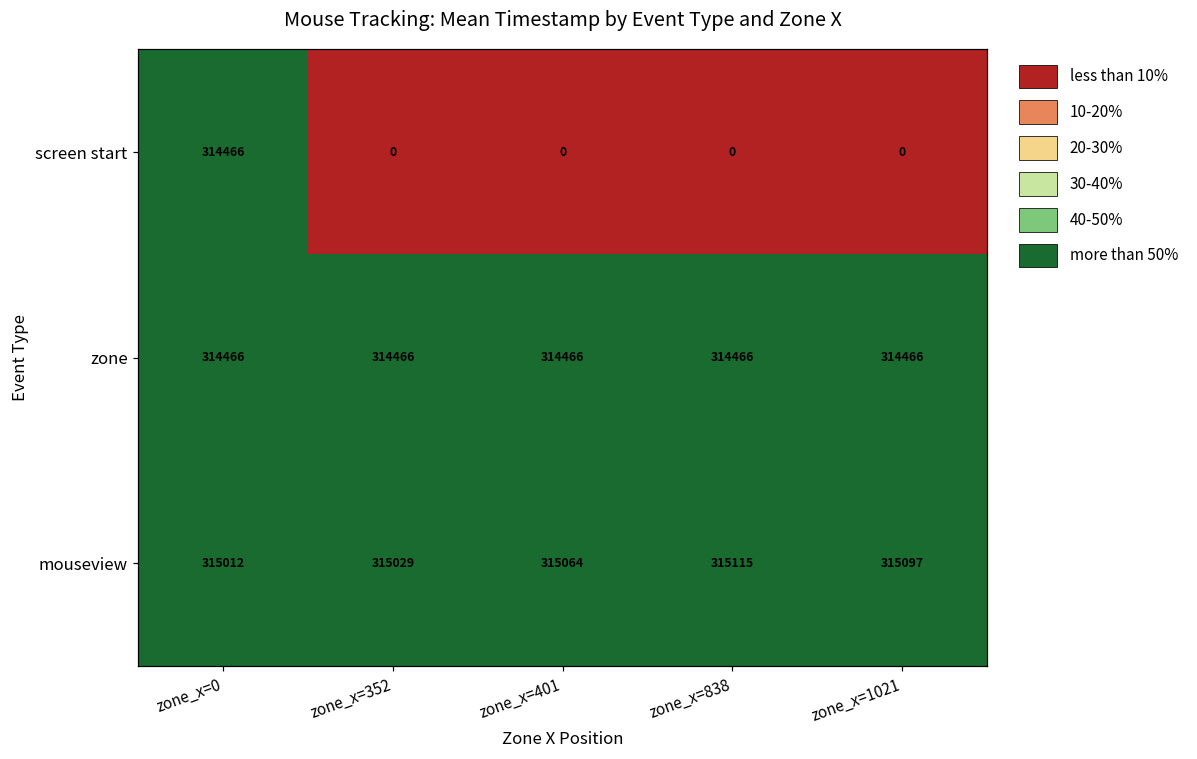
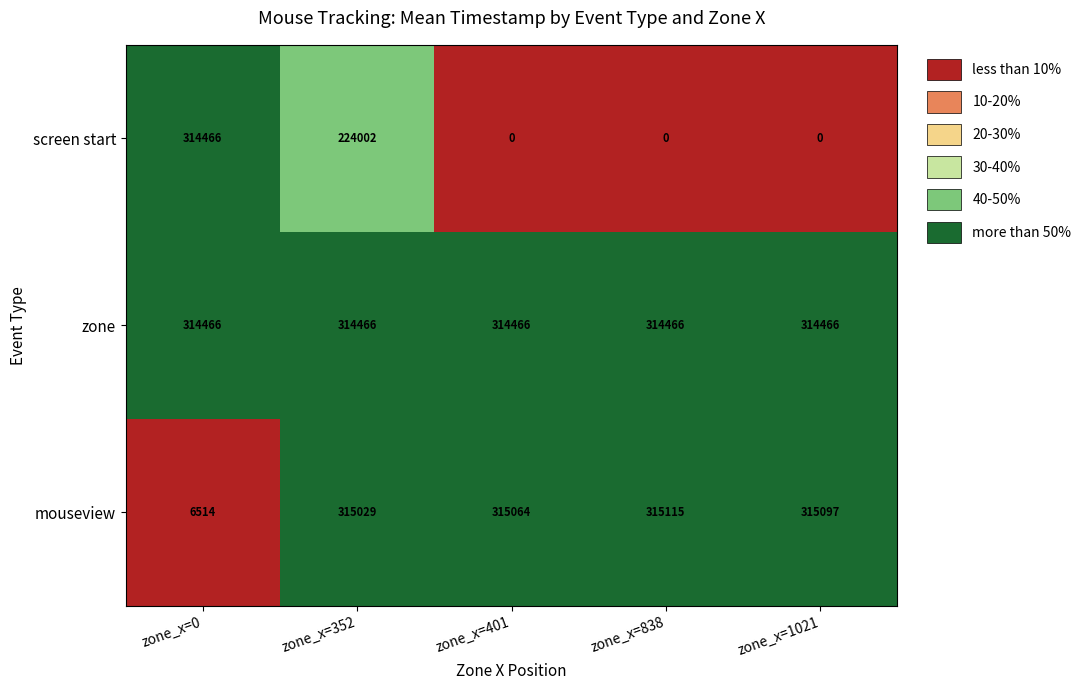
  {
    "screen start": {
      "zone_x=0": 314466,
-     "zone_x=352": 0,
+     "zone_x=352": 224002,
      "zone_x=401": 0,
      "zone_x=838": 0,
      "zone_x=1021": 0
    },
    "zone": {
      "zone_x=0": 314466,
      "zone_x=352": 314466,
      "zone_x=401": 314466,
      "zone_x=838": 314466,
      "zone_x=1021": 314466
    },
    "mouseview": {
-     "zone_x=0": 315012,
+     "zone_x=0": 6514,
      "zone_x=352": 315029,
      "zone_x=401": 315064,
      "zone_x=838": 315115,
      "zone_x=1021": 315097
    }
  }
